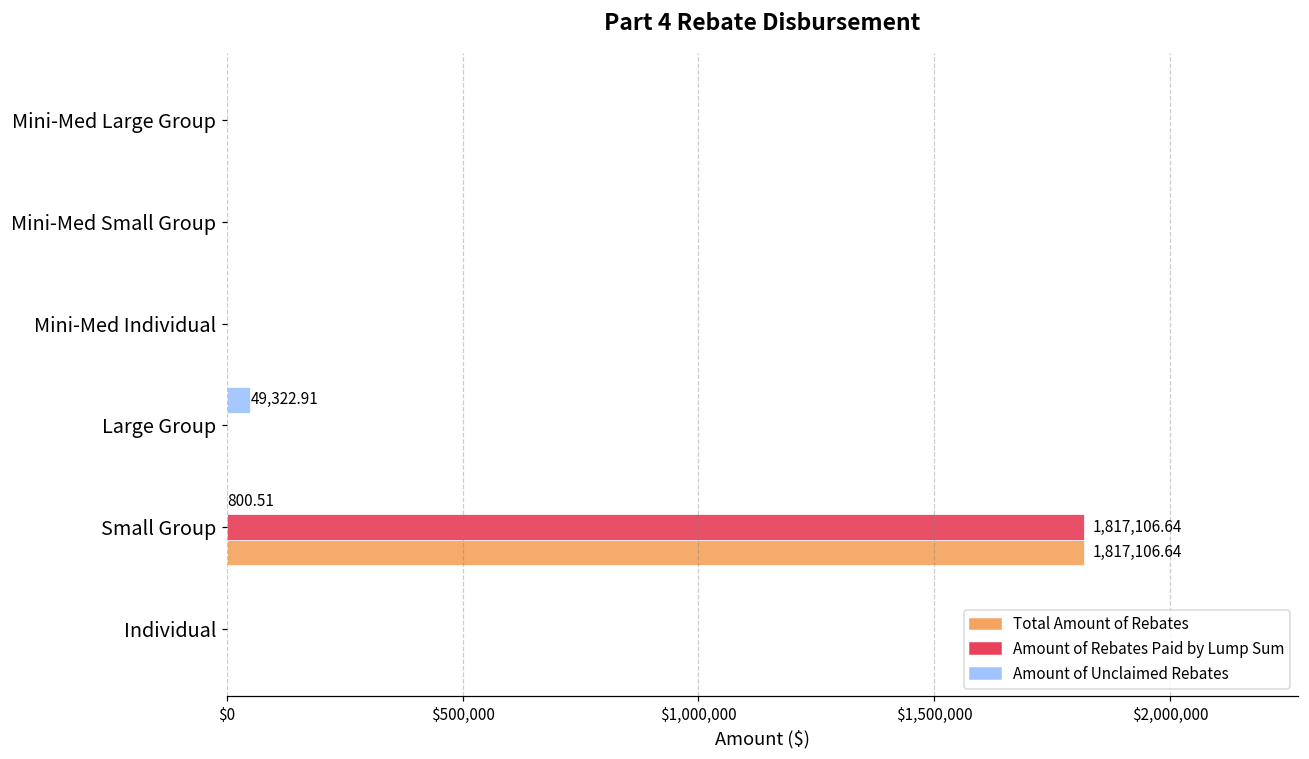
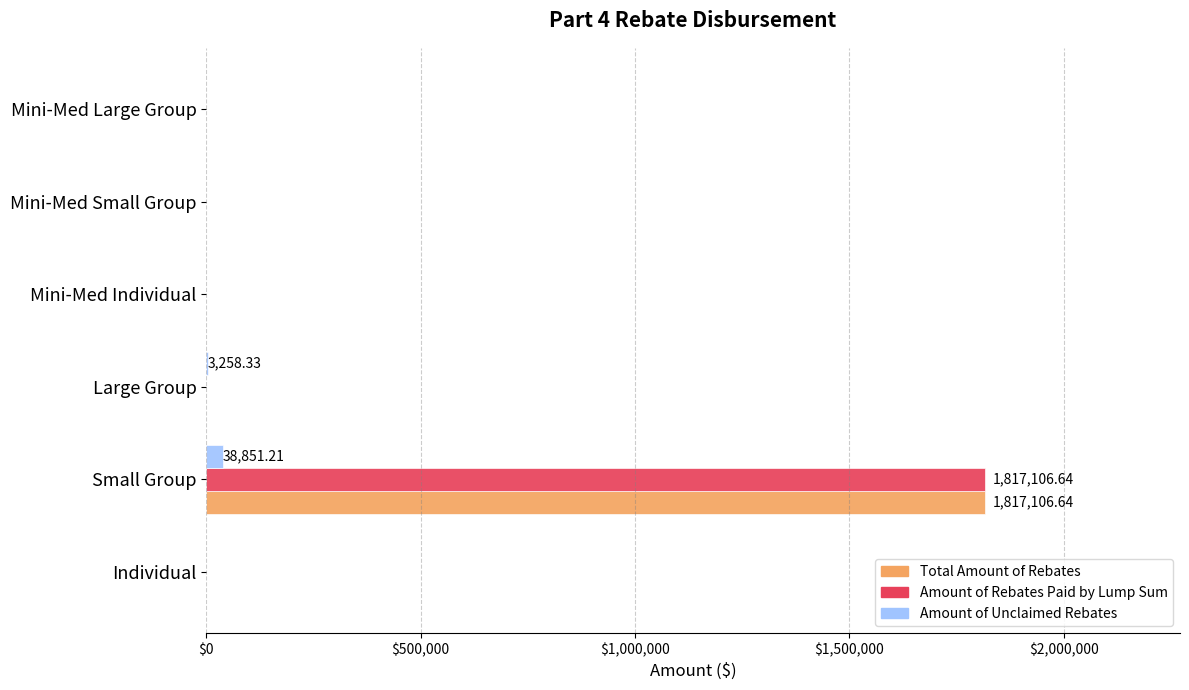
  {
    "Total Amount of Rebates": {
      "Small Group": "1,817,106.64"
    },
    "Amount of Rebates Paid by Lump Sum": {
      "Small Group": "1,817,106.64"
    },
    "Amount of Unclaimed Rebates": {
-     "Large Group": "49,322.91",
-     "Small Group": "800.51"
+     "Large Group": "3,258.33",
+     "Small Group": "38,851.21"
    }
  }
